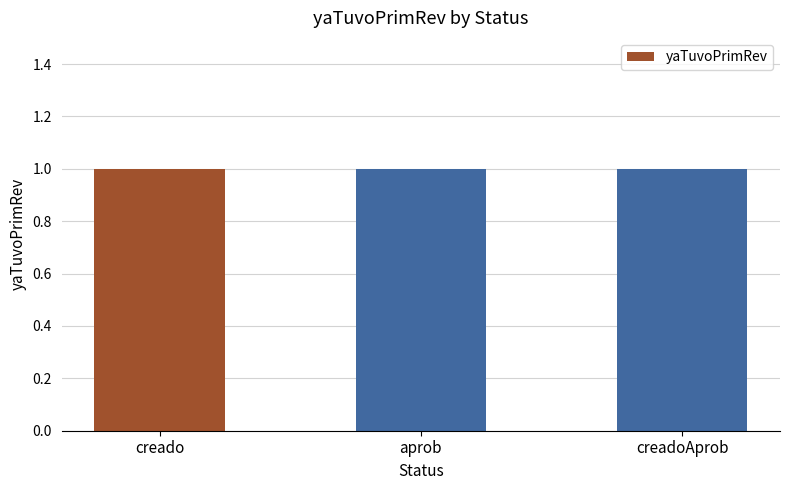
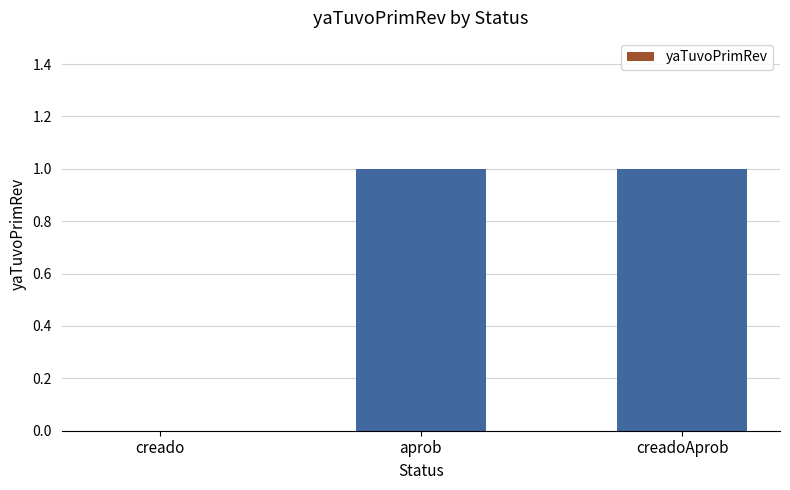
  {
-   "creado": 1,
+   "creado": 0,
    "aprob": 1,
    "creadoAprob": 1
  }
